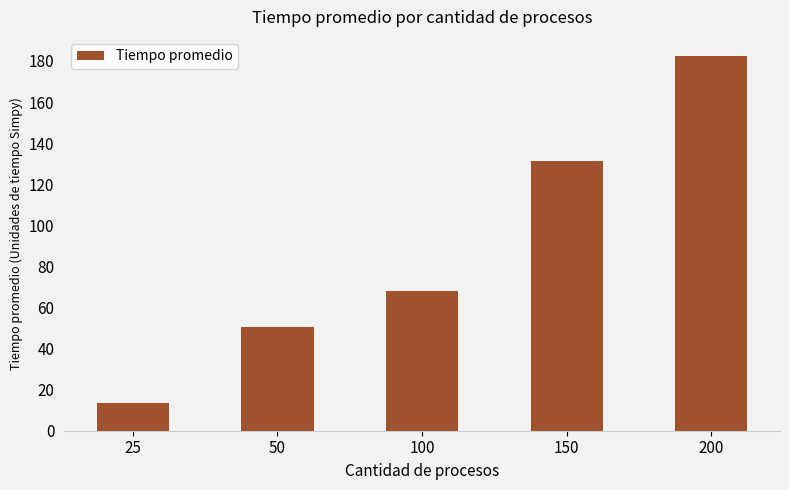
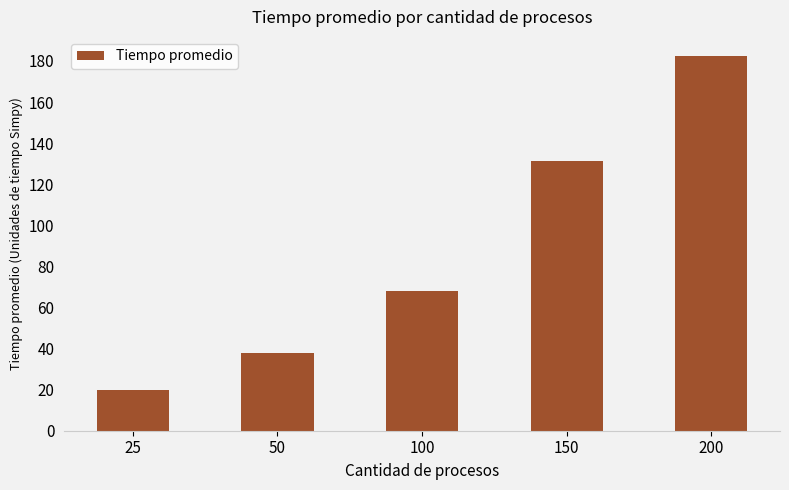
  {
-   "25": 14,
-   "50": 51,
+   "25": 20,
+   "50": 38,
    "100": 68,
    "150": 131,
    "200": 183
  }
